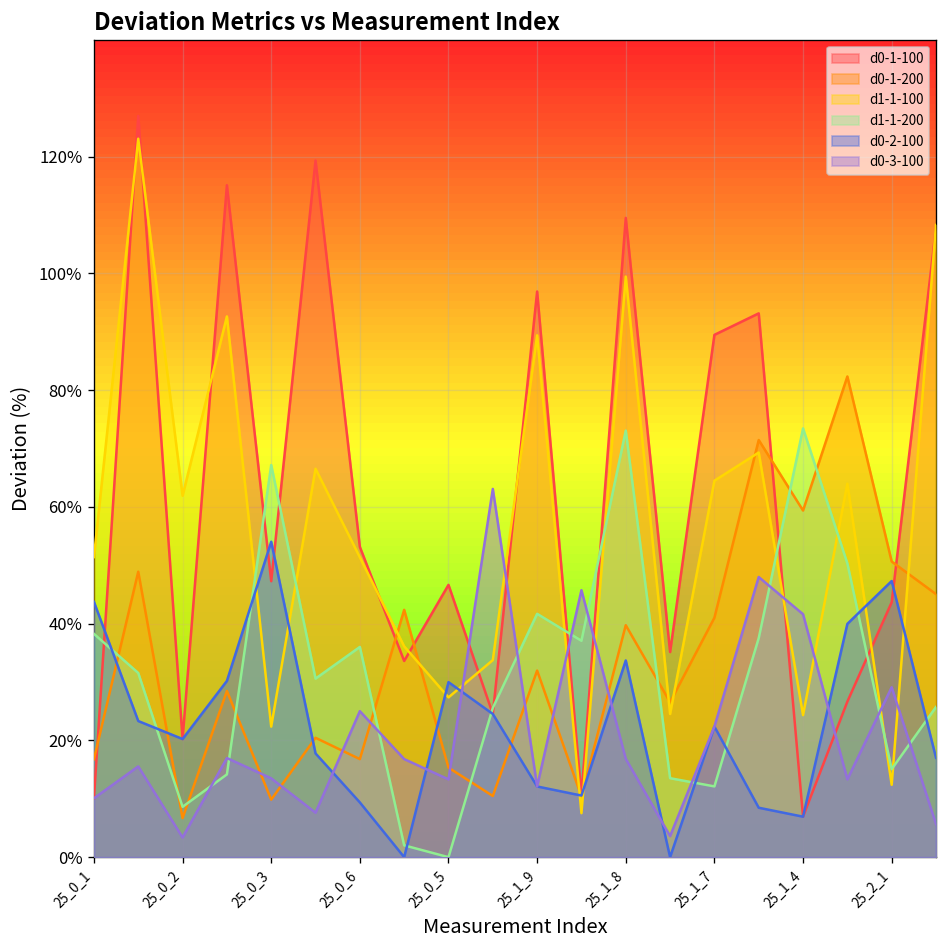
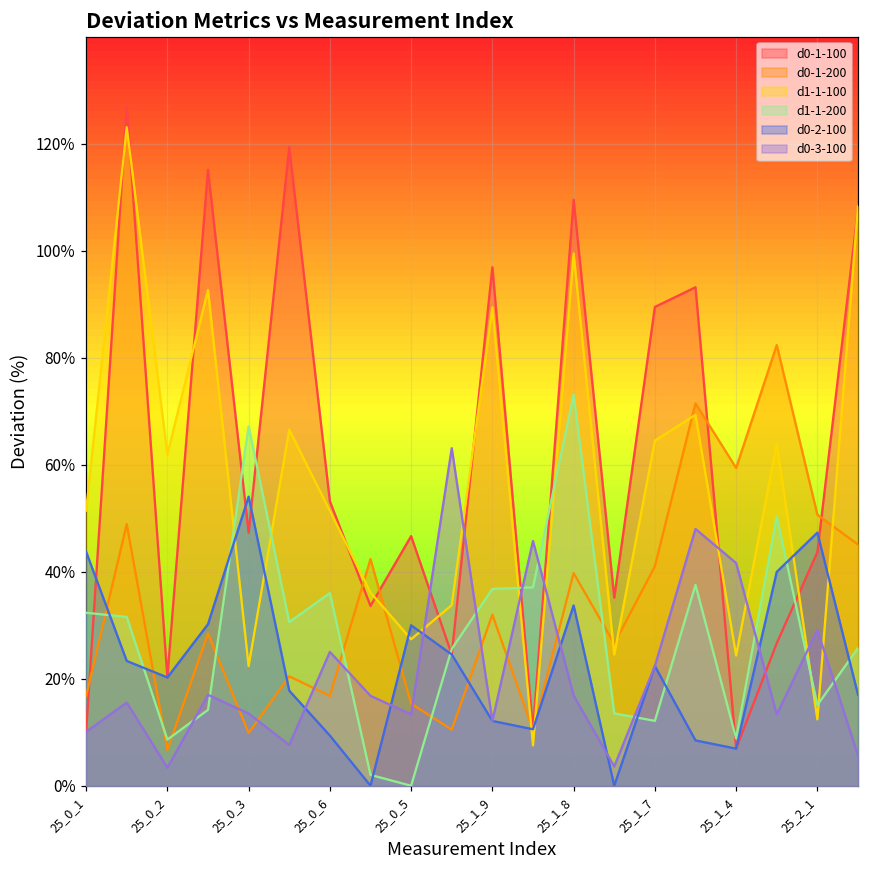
  {
    "d1-1-200": {
-     "25_0_1": "38%",
+     "25_0_1": "32%",
      "25_0_2": "9%",
      "25_0_3": "67%",
      "25_0_6": "36%",
      "25_0_5": "0%",
-     "25_1_9": "42%",
+     "25_1_9": "37%",
      "25_1_8": "73%",
      "25_1_7": "12%",
-     "25_1_4": "73%",
+     "25_1_4": "9%",
      "25_2_1": "15%"
    }
  }
